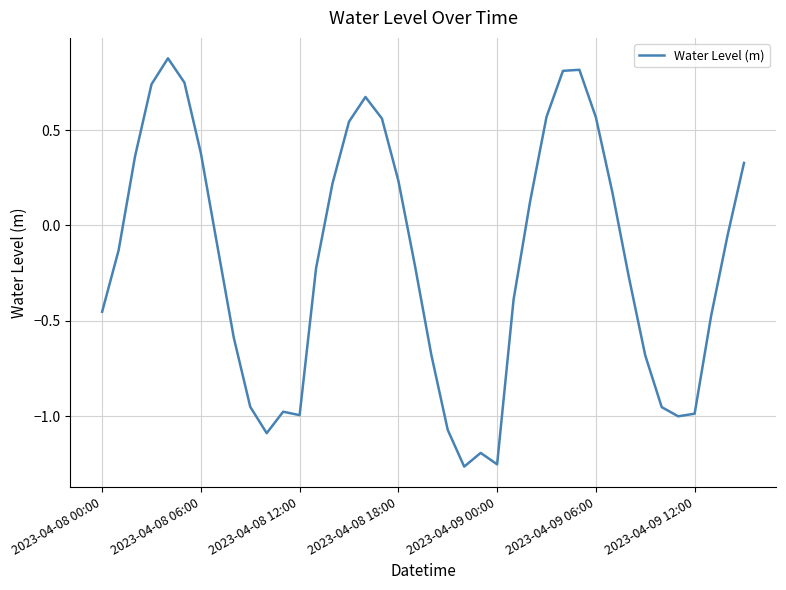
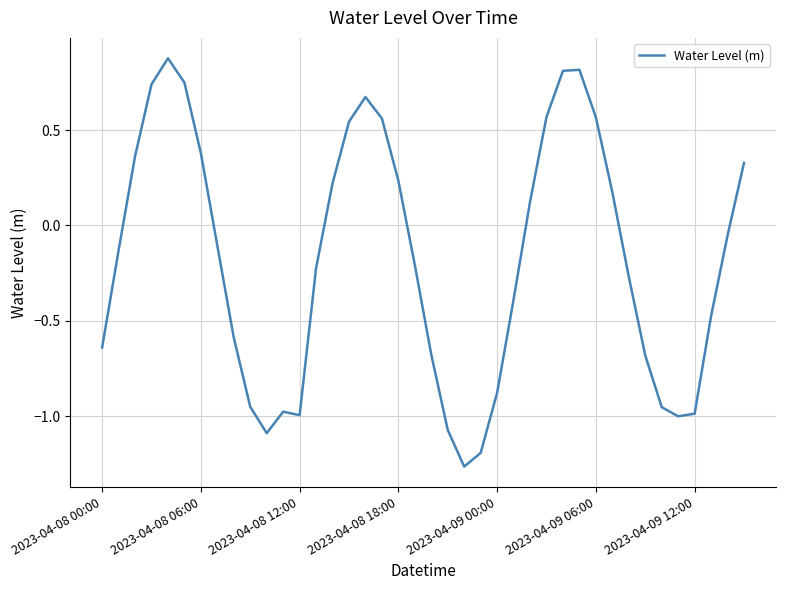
  {
-   "2023-04-08 00:00": -0.45,
+   "2023-04-08 00:00": -0.64,
    "2023-04-08 06:00": 0.38,
    "2023-04-08 12:00": -0.99,
    "2023-04-08 18:00": 0.23,
-   "2023-04-09 00:00": -1.25,
+   "2023-04-09 00:00": -0.88,
    "2023-04-09 06:00": 0.57,
    "2023-04-09 12:00": -0.99
  }
